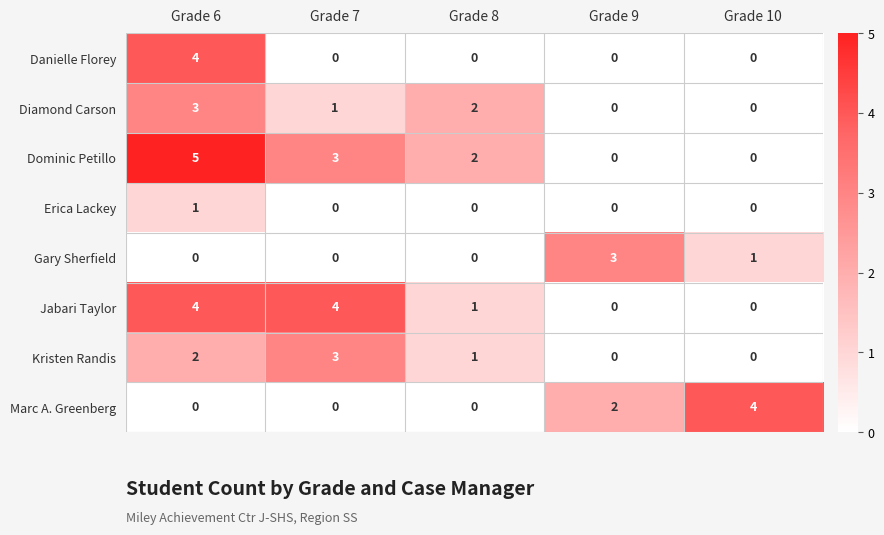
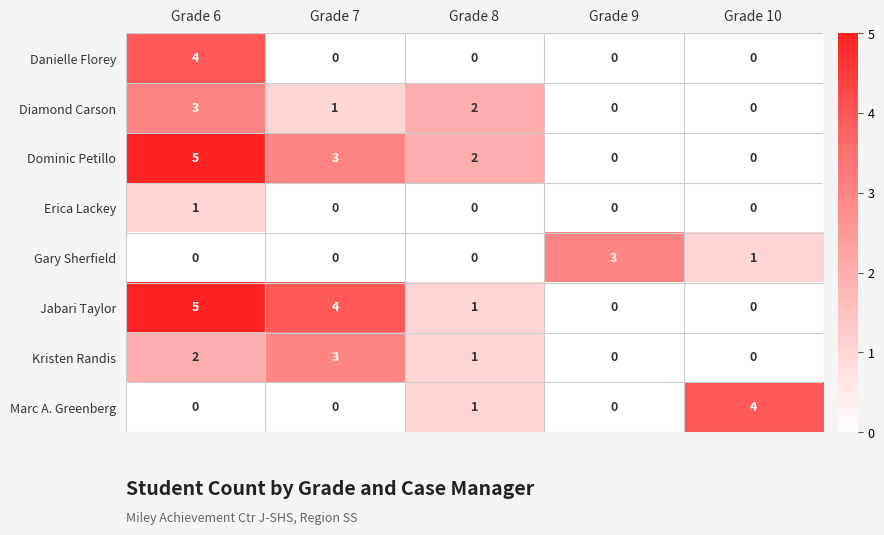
  {
    "Danielle Florey": {
      "Grade 6": 4,
      "Grade 7": 0,
      "Grade 8": 0,
      "Grade 9": 0,
      "Grade 10": 0
    },
    "Diamond Carson": {
      "Grade 6": 3,
      "Grade 7": 1,
      "Grade 8": 2,
      "Grade 9": 0,
      "Grade 10": 0
    },
    "Dominic Petillo": {
      "Grade 6": 5,
      "Grade 7": 3,
      "Grade 8": 2,
      "Grade 9": 0,
      "Grade 10": 0
    },
    "Erica Lackey": {
      "Grade 6": 1,
      "Grade 7": 0,
      "Grade 8": 0,
      "Grade 9": 0,
      "Grade 10": 0
    },
    "Gary Sherfield": {
      "Grade 6": 0,
      "Grade 7": 0,
      "Grade 8": 0,
      "Grade 9": 3,
      "Grade 10": 1
    },
    "Jabari Taylor": {
-     "Grade 6": 4,
+     "Grade 6": 5,
      "Grade 7": 4,
      "Grade 8": 1,
      "Grade 9": 0,
      "Grade 10": 0
    },
    "Kristen Randis": {
      "Grade 6": 2,
      "Grade 7": 3,
      "Grade 8": 1,
      "Grade 9": 0,
      "Grade 10": 0
    },
    "Marc A. Greenberg": {
      "Grade 6": 0,
      "Grade 7": 0,
-     "Grade 8": 0,
-     "Grade 9": 2,
+     "Grade 8": 1,
+     "Grade 9": 0,
      "Grade 10": 4
    }
  }
